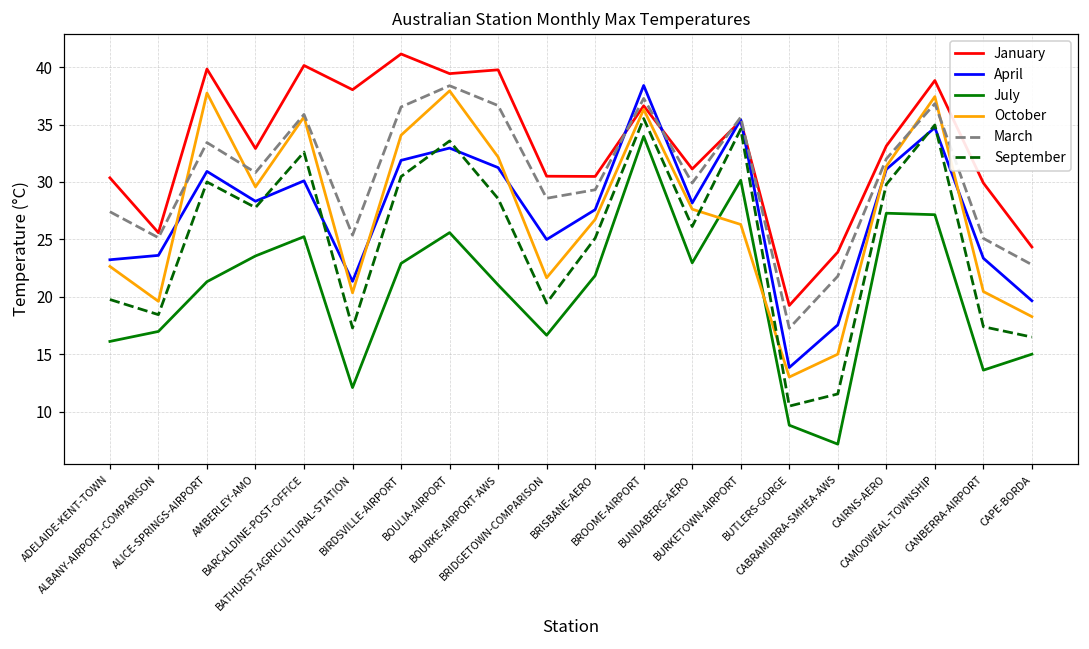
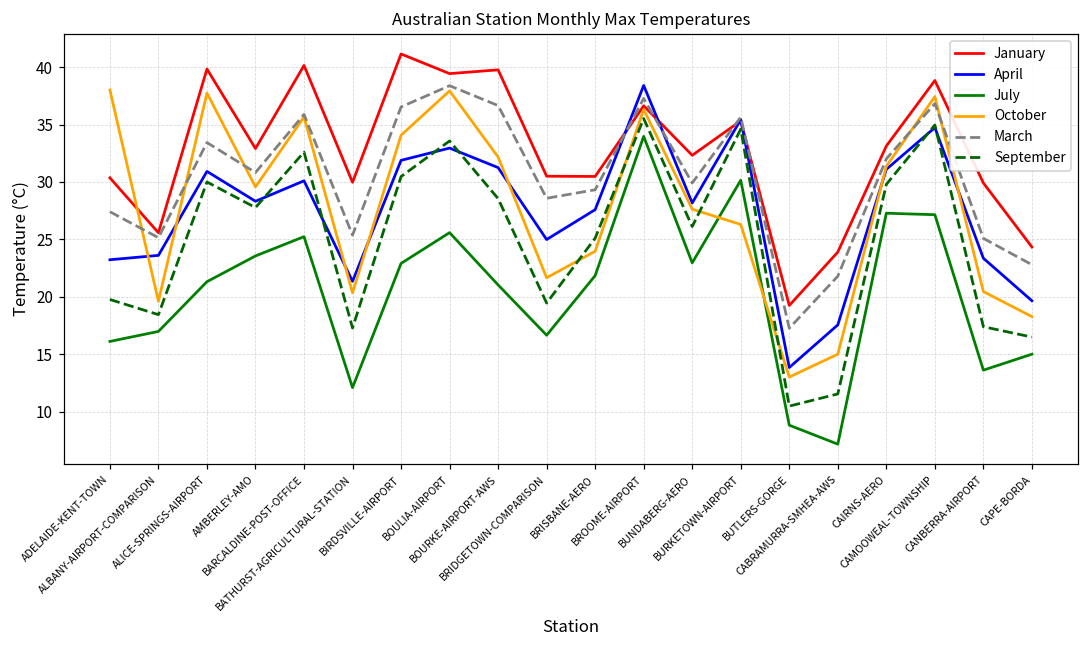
  {
    "January": {
      "ADELAIDE-KENT-TOWN": 30.4,
      "ALBANY-AIRPORT-COMPARISON": 25.6,
      "ALICE-SPRINGS-AIRPORT": 39.8,
      "AMBERLEY-AMO": 32.9,
      "BARCALDINE-POST-OFFICE": 40.1,
-     "BATHURST-AGRICULTURAL-STATION": 38.0,
+     "BATHURST-AGRICULTURAL-STATION": 30.0,
      "BIRDSVILLE-AIRPORT": 41.1,
      "BOULIA-AIRPORT": 39.4,
      "BOURKE-AIRPORT-AWS": 39.8,
      "BRIDGETOWN-COMPARISON": 30.5,
      "BRISBANE-AERO": 30.5,
      "BROOME-AIRPORT": 36.6,
-     "BUNDABERG-AERO": 31.1,
+     "BUNDABERG-AERO": 32.3,
      "BUTLERS-GORGE": 19.3,
      "CABRAMURRA-SMHEA-AWS": 23.9,
      "CAIRNS-AERO": 33.1,
      "CAMOOWEAL-TOWNSHIP": 38.8,
      "CANBERRA-AIRPORT": 29.9,
      "CAPE-BORDA": 24.3
    },
    "April": {
      "ADELAIDE-KENT-TOWN": 23.2,
      "ALBANY-AIRPORT-COMPARISON": 23.6,
      "ALICE-SPRINGS-AIRPORT": 30.9,
      "AMBERLEY-AMO": 28.3,
      "BARCALDINE-POST-OFFICE": 30.1,
      "BATHURST-AGRICULTURAL-STATION": 21.4,
      "BIRDSVILLE-AIRPORT": 31.9,
      "BOULIA-AIRPORT": 33.0,
      "BOURKE-AIRPORT-AWS": 31.3,
      "BRIDGETOWN-COMPARISON": 25.0,
      "BRISBANE-AERO": 27.6,
      "BROOME-AIRPORT": 38.4,
      "BUNDABERG-AERO": 28.2,
      "BUTLERS-GORGE": 13.9,
      "CABRAMURRA-SMHEA-AWS": 17.6,
      "CAIRNS-AERO": 31.1,
      "CANBERRA-AIRPORT": 23.4,
      "CAPE-BORDA": 19.7
    },
    "October": {
-     "ADELAIDE-KENT-TOWN": 22.7,
+     "ADELAIDE-KENT-TOWN": 38.0,
      "ALBANY-AIRPORT-COMPARISON": 19.6,
      "ALICE-SPRINGS-AIRPORT": 37.7,
      "AMBERLEY-AMO": 29.6,
      "BATHURST-AGRICULTURAL-STATION": 20.4,
      "BIRDSVILLE-AIRPORT": 34.1,
      "BOULIA-AIRPORT": 37.9,
      "BOURKE-AIRPORT-AWS": 32.2,
      "BRIDGETOWN-COMPARISON": 21.7,
-     "BRISBANE-AERO": 26.7,
+     "BRISBANE-AERO": 24.0,
      "BROOME-AIRPORT": 36.3,
      "BUNDABERG-AERO": 27.6,
      "BURKETOWN-AIRPORT": 26.3,
      "BUTLERS-GORGE": 13.0,
      "CABRAMURRA-SMHEA-AWS": 15.0,
      "CAIRNS-AERO": 31.4,
      "CAMOOWEAL-TOWNSHIP": 37.4,
      "CANBERRA-AIRPORT": 20.5,
      "CAPE-BORDA": 18.3
    },
    "March": {
      "ADELAIDE-KENT-TOWN": 27.4,
      "ALBANY-AIRPORT-COMPARISON": 25.2,
      "ALICE-SPRINGS-AIRPORT": 33.4,
      "AMBERLEY-AMO": 30.8,
      "BATHURST-AGRICULTURAL-STATION": 25.4,
      "BIRDSVILLE-AIRPORT": 36.5,
      "BOULIA-AIRPORT": 38.4,
      "BOURKE-AIRPORT-AWS": 36.7,
      "BRIDGETOWN-COMPARISON": 28.6,
      "BRISBANE-AERO": 29.3,
      "BROOME-AIRPORT": 37.3,
      "BUNDABERG-AERO": 29.9,
      "BUTLERS-GORGE": 17.3,
      "CABRAMURRA-SMHEA-AWS": 21.8,
      "CAIRNS-AERO": 32.0,
      "CAMOOWEAL-TOWNSHIP": 36.8,
      "CANBERRA-AIRPORT": 25.1,
      "CAPE-BORDA": 22.8
    }
  }
